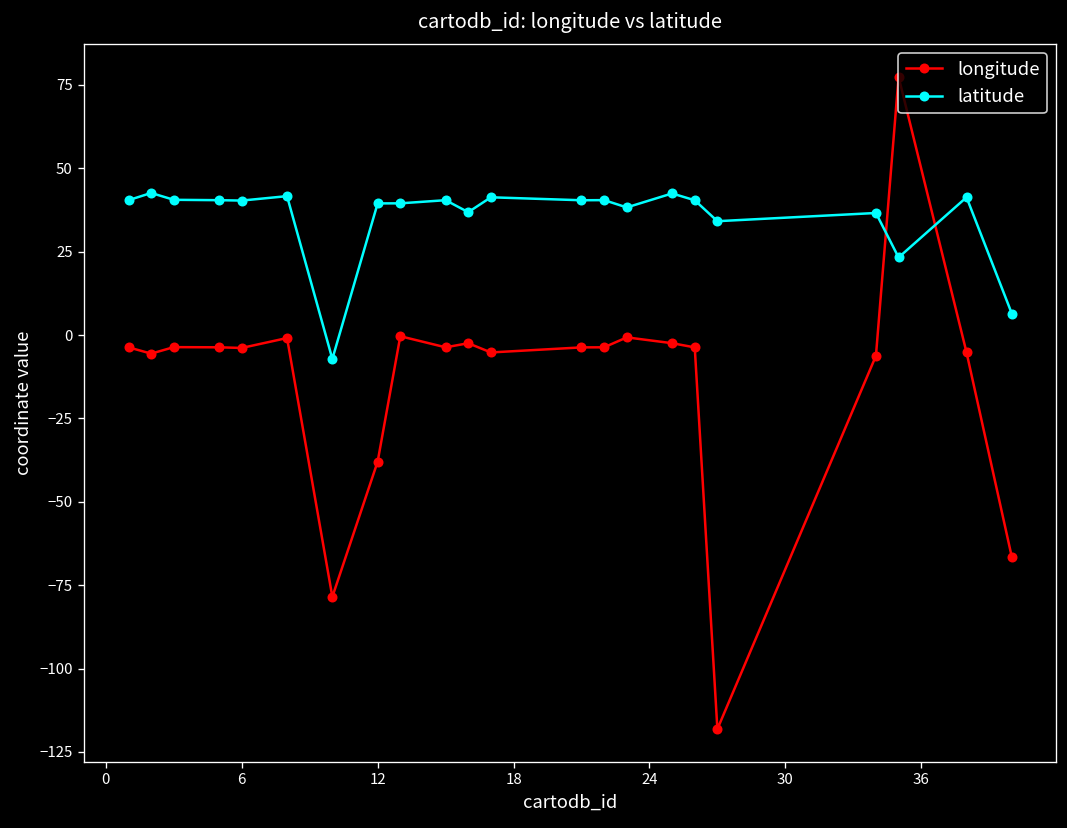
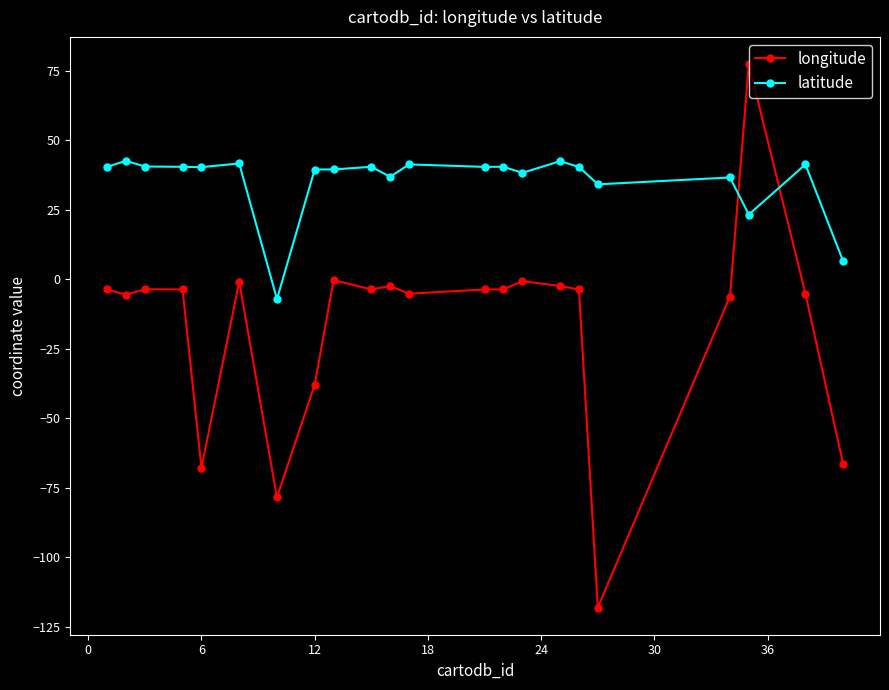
  {
    "longitude": {
-     "6": -4,
+     "6": -68,
      "12": -38
    },
    "latitude": {
      "6": 40,
      "12": 39
    }
  }
